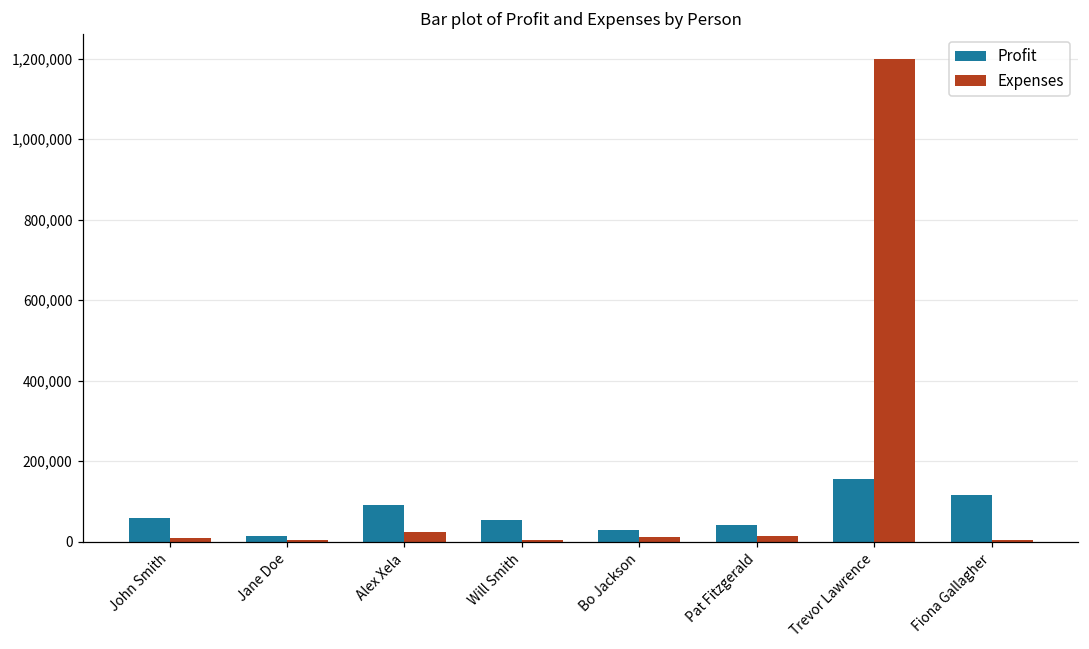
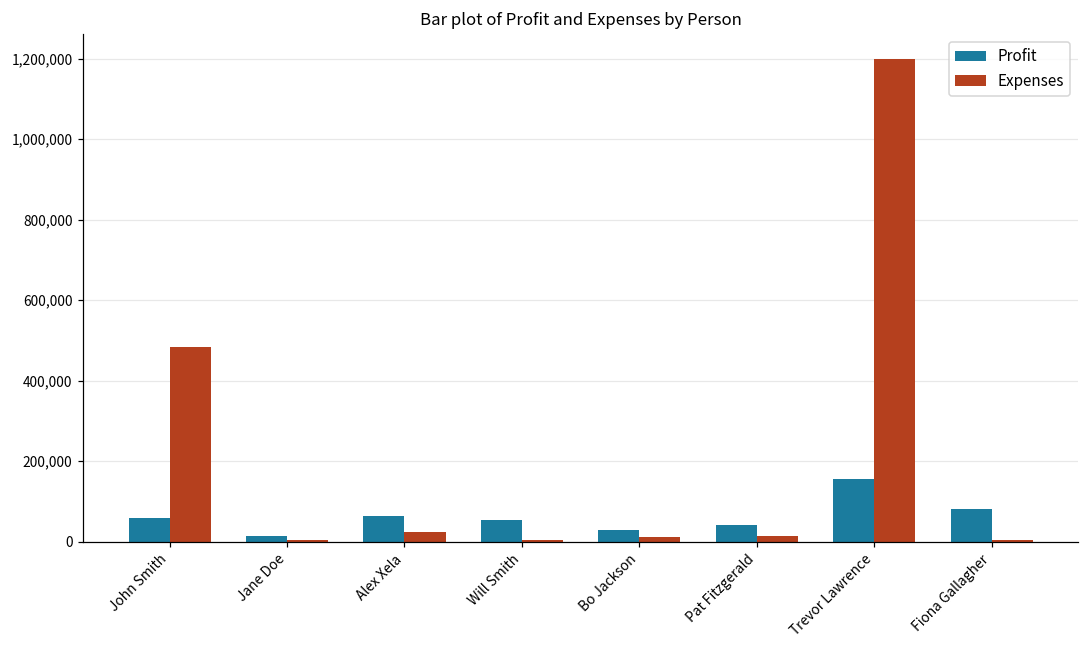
  {
    "Profit": {
      "John Smith": "60,000",
      "Jane Doe": "10,000",
-     "Alex Xela": "90,000",
+     "Alex Xela": "60,000",
      "Will Smith": "50,000",
      "Bo Jackson": "30,000",
      "Pat Fitzgerald": "40,000",
      "Trevor Lawrence": "160,000",
-     "Fiona Gallagher": "110,000"
+     "Fiona Gallagher": "80,000"
    },
    "Expenses": {
-     "John Smith": "10,000",
+     "John Smith": "480,000",
      "Alex Xela": "20,000",
      "Bo Jackson": "10,000",
      "Pat Fitzgerald": "10,000",
      "Trevor Lawrence": "1,200,000"
    }
  }
